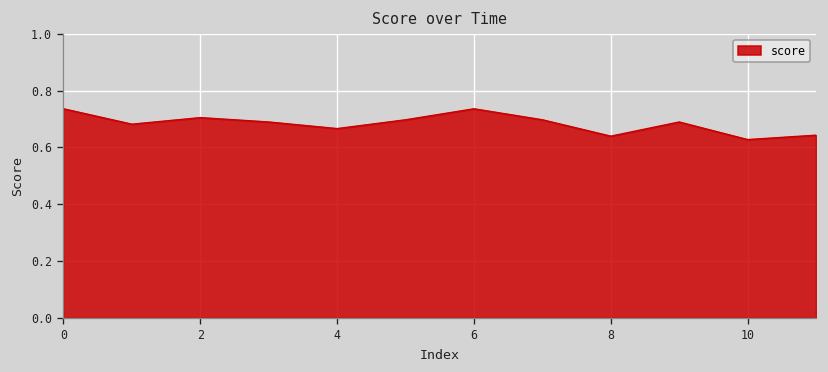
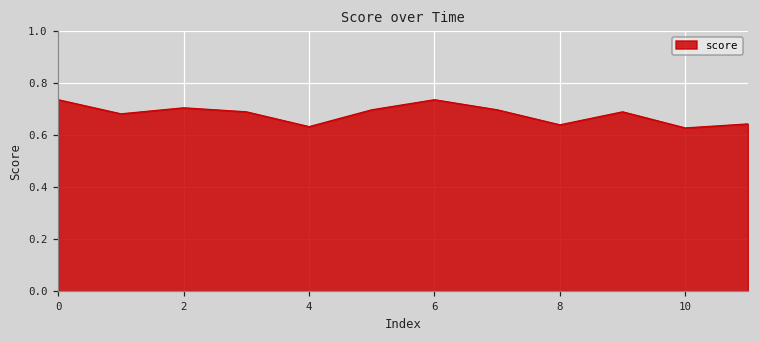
  {
    "0": 0.74,
    "2": 0.71,
-   "4": 0.67,
+   "4": 0.63,
    "6": 0.74,
    "8": 0.64,
    "10": 0.63
  }
